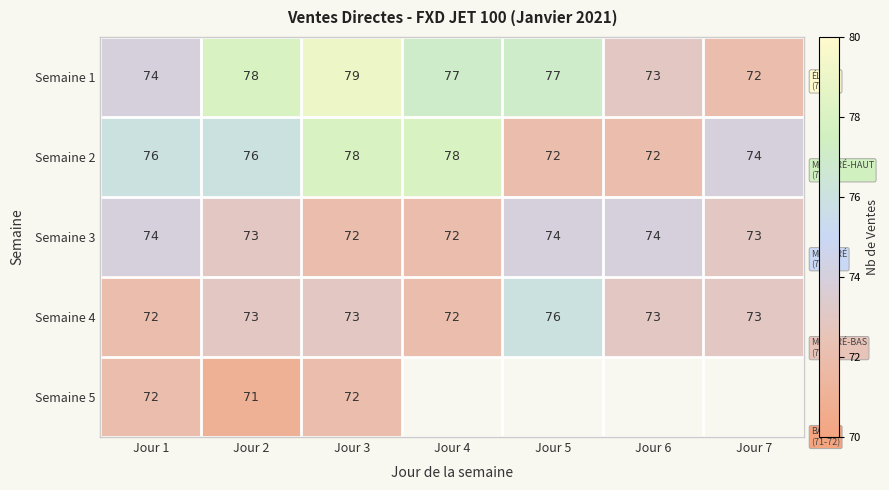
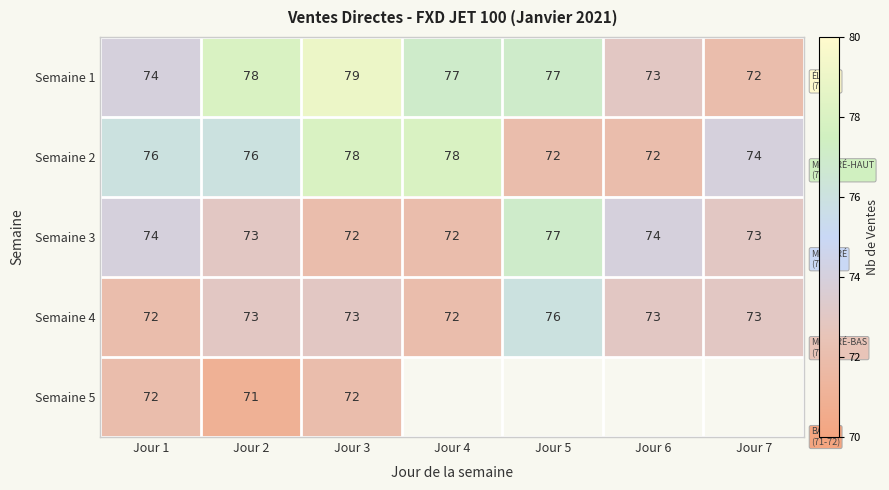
  {
    "Semaine 1": {
      "Jour 1": 74,
      "Jour 2": 78,
      "Jour 3": 79,
      "Jour 4": 77,
      "Jour 5": 77,
      "Jour 6": 73,
      "Jour 7": 72
    },
    "Semaine 2": {
      "Jour 1": 76,
      "Jour 2": 76,
      "Jour 3": 78,
      "Jour 4": 78,
      "Jour 5": 72,
      "Jour 6": 72,
      "Jour 7": 74
    },
    "Semaine 3": {
      "Jour 1": 74,
      "Jour 2": 73,
      "Jour 3": 72,
      "Jour 4": 72,
-     "Jour 5": 74,
+     "Jour 5": 77,
      "Jour 6": 74,
      "Jour 7": 73
    },
    "Semaine 4": {
      "Jour 1": 72,
      "Jour 2": 73,
      "Jour 3": 73,
      "Jour 4": 72,
      "Jour 5": 76,
      "Jour 6": 73,
      "Jour 7": 73
    },
    "Semaine 5": {
      "Jour 1": 72,
      "Jour 2": 71,
      "Jour 3": 72
    }
  }
